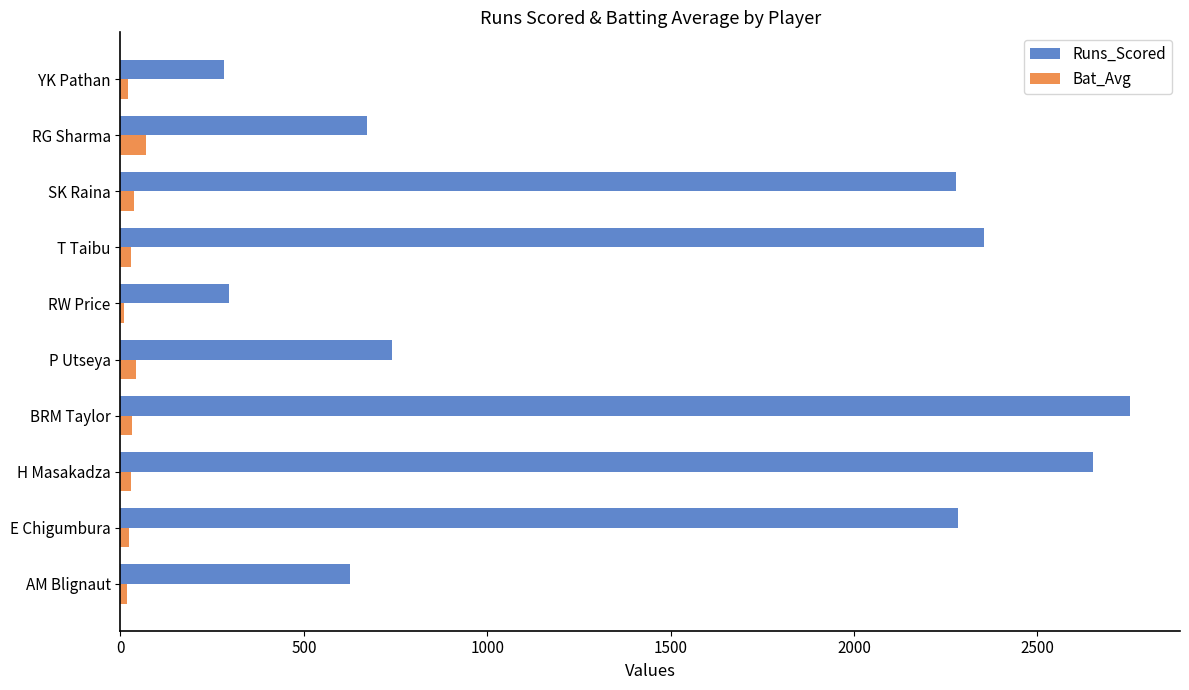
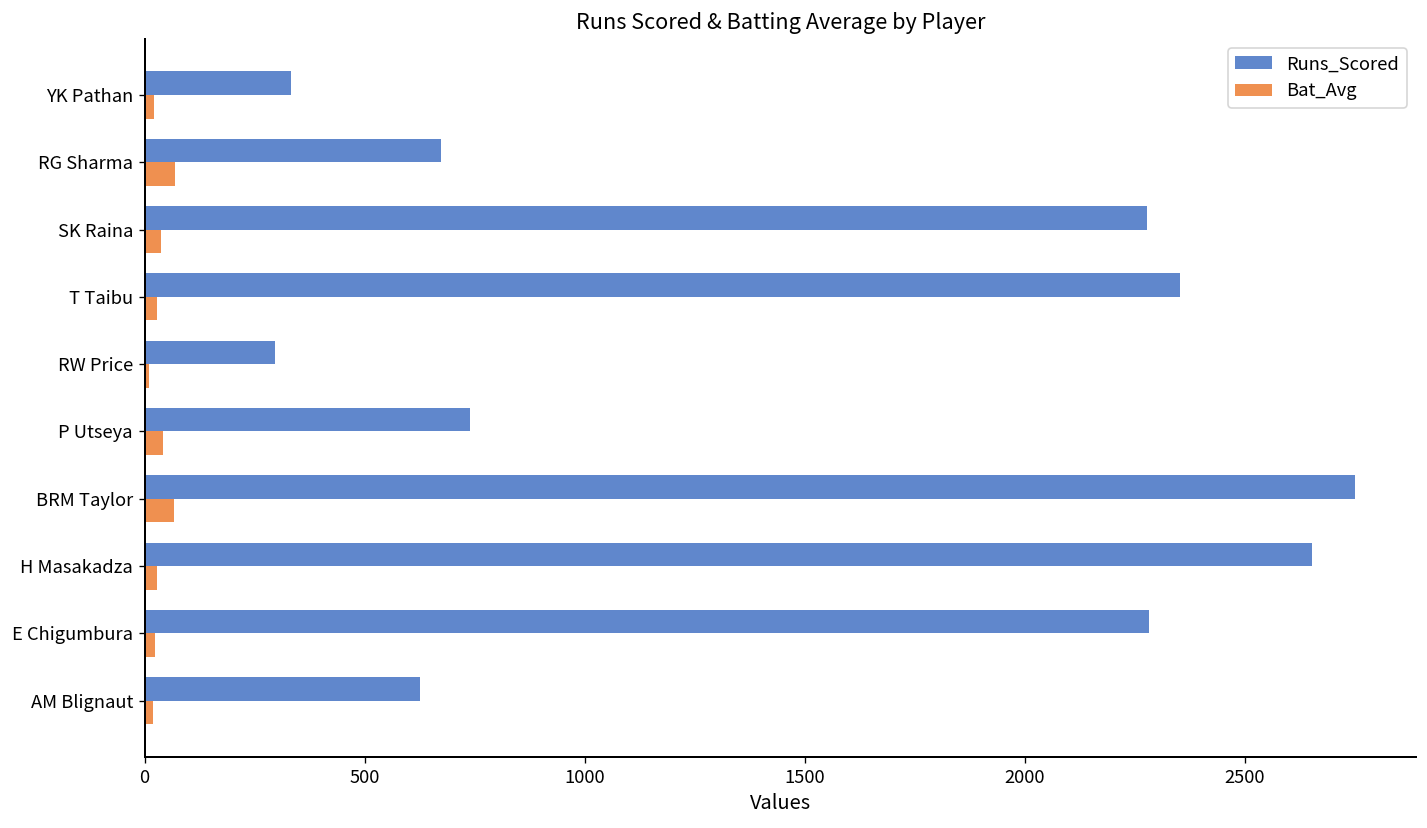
  {
    "Runs_Scored": {
-     "YK Pathan": 280,
+     "YK Pathan": 330,
      "RG Sharma": 670,
      "SK Raina": 2280,
      "T Taibu": 2350,
      "RW Price": 300,
      "P Utseya": 740,
      "BRM Taylor": 2750,
      "H Masakadza": 2650,
      "E Chigumbura": 2280,
      "AM Blignaut": 630
    },
    "Bat_Avg": {
      "YK Pathan": 20,
      "RG Sharma": 70,
      "SK Raina": 40,
      "T Taibu": 30,
      "RW Price": 10,
      "P Utseya": 40,
-     "BRM Taylor": 30,
+     "BRM Taylor": 70,
      "H Masakadza": 30,
      "E Chigumbura": 20,
      "AM Blignaut": 20
    }
  }
